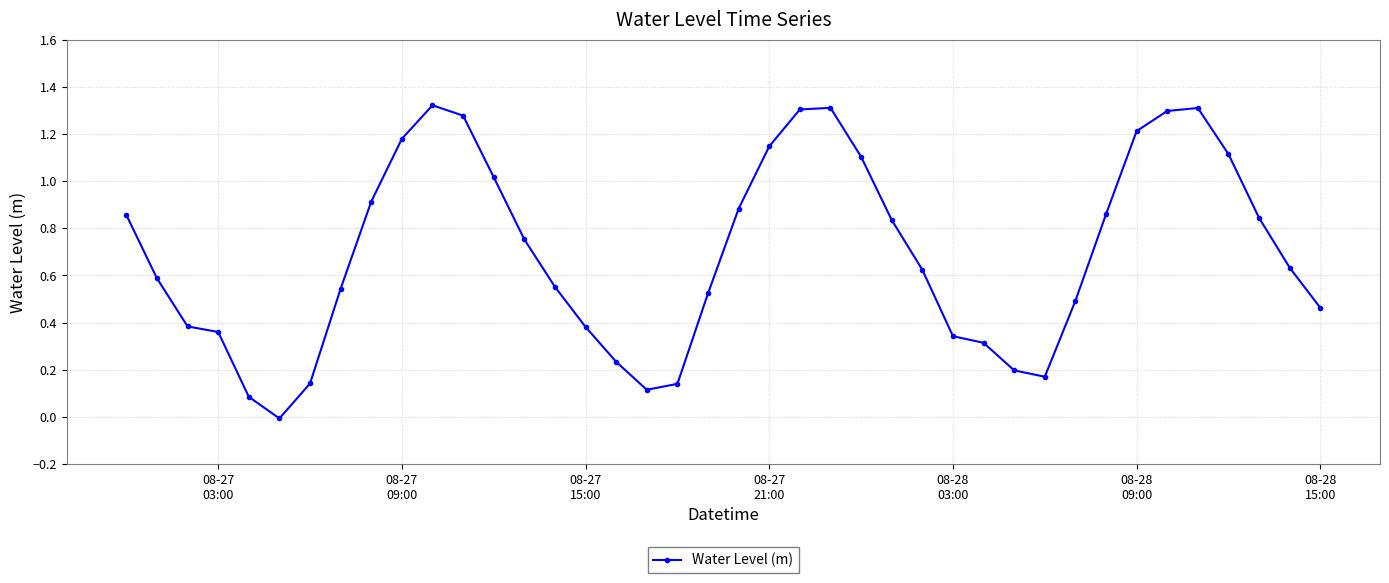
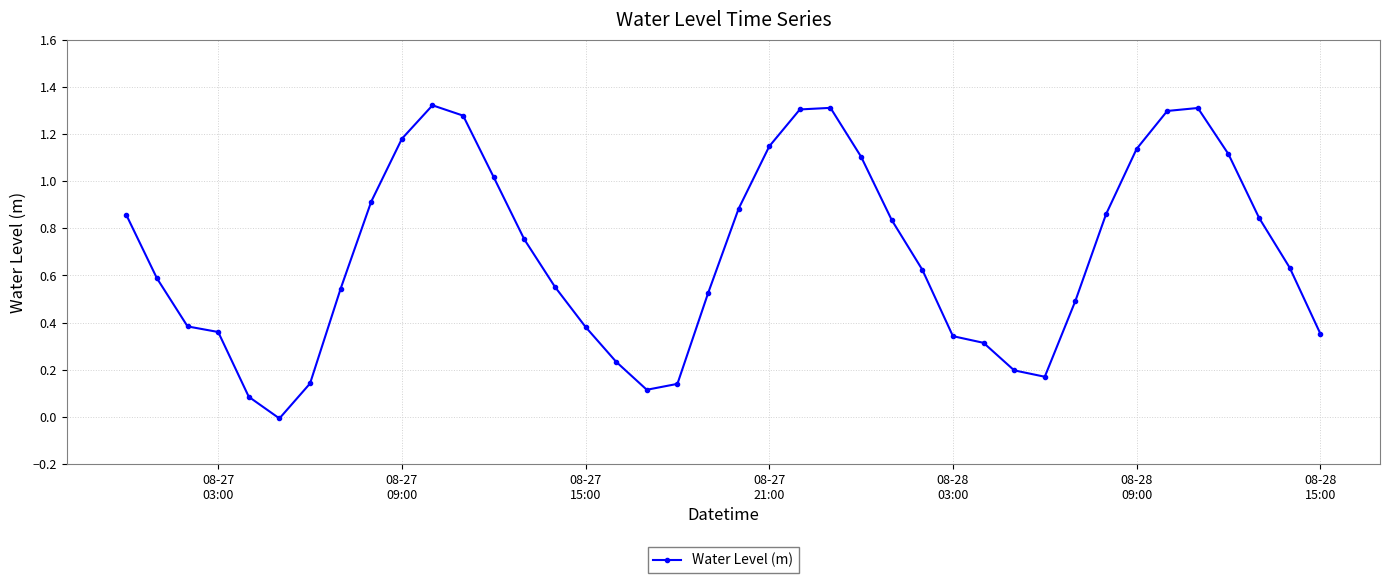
  {
    "08-27 03:00": 0.36,
    "08-27 09:00": 1.18,
    "08-27 15:00": 0.38,
    "08-27 21:00": 1.15,
    "08-28 03:00": 0.34,
-   "08-28 09:00": 1.21,
-   "08-28 15:00": 0.46
+   "08-28 09:00": 1.14,
+   "08-28 15:00": 0.35
  }
